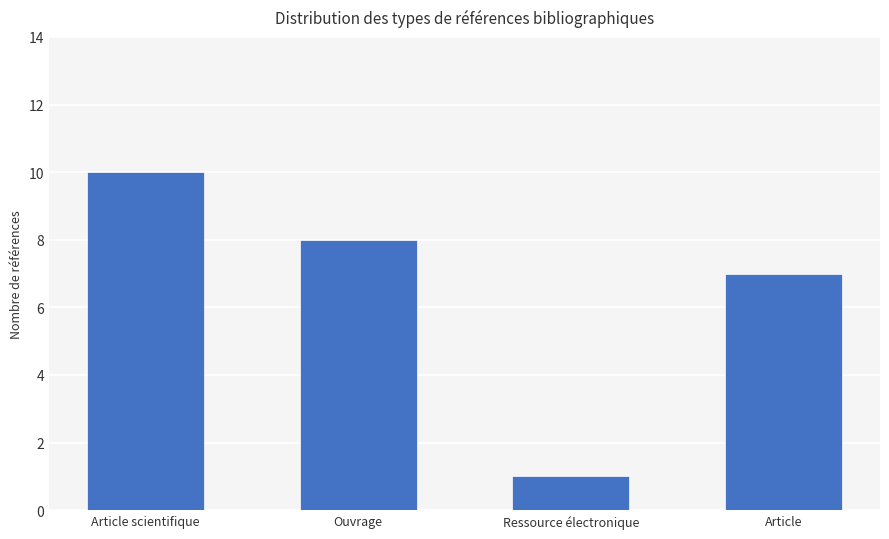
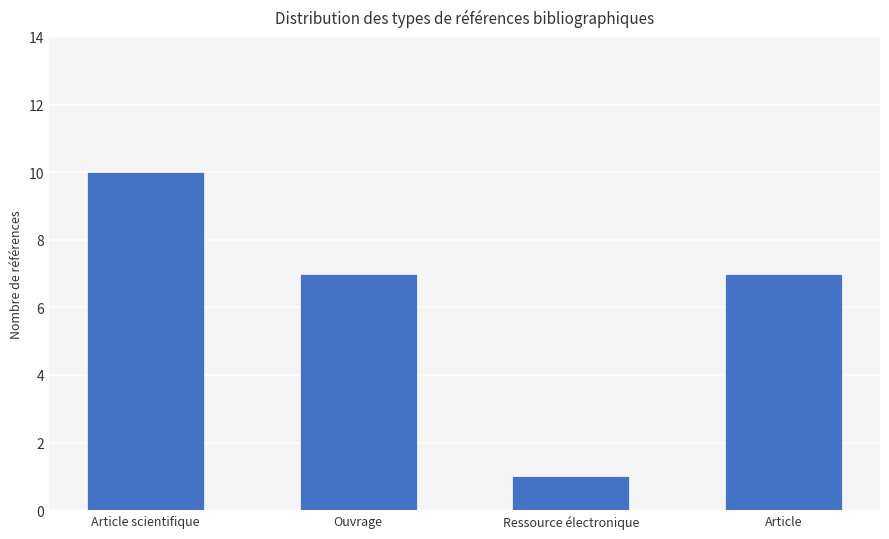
  {
    "Article scientifique": 10,
-   "Ouvrage": 8,
+   "Ouvrage": 7,
    "Ressource électronique": 1,
    "Article": 7
  }
